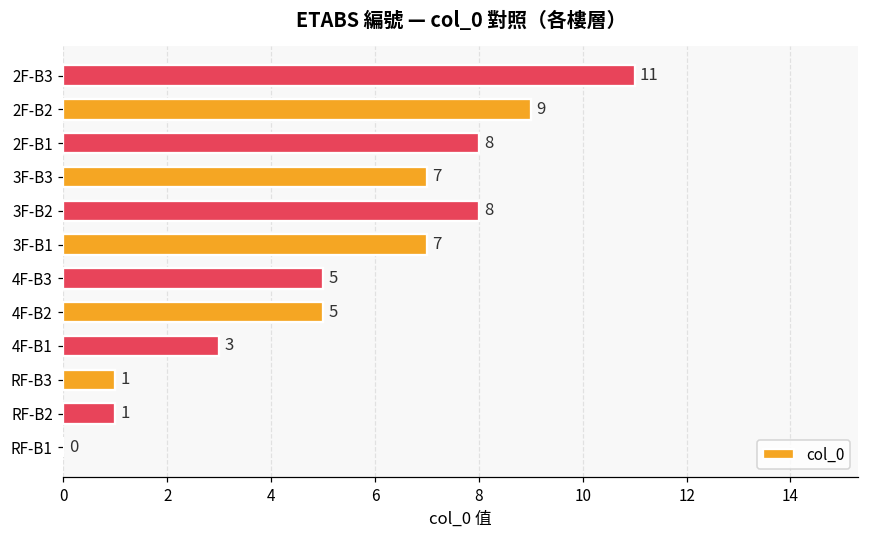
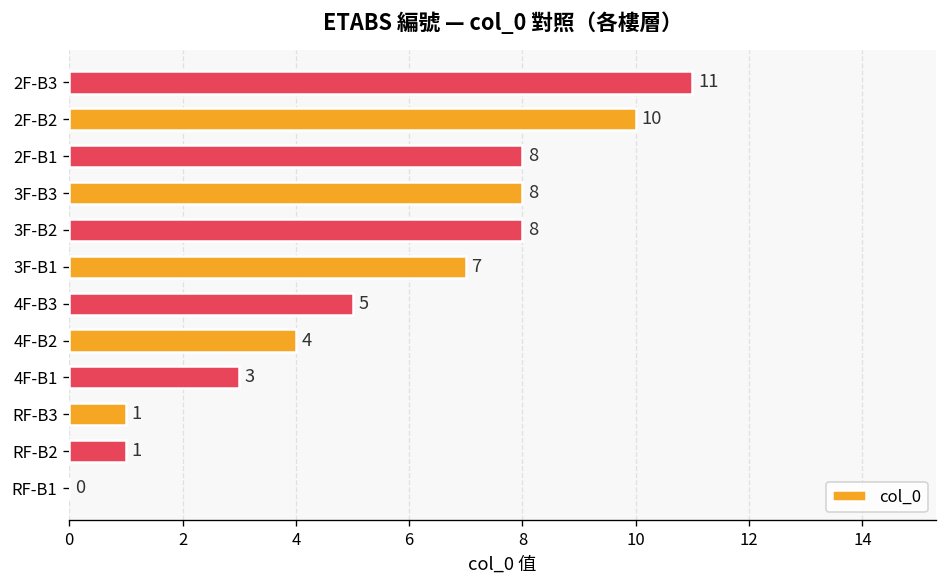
  {
    "2F-B3": 11,
-   "2F-B2": 9,
+   "2F-B2": 10,
    "2F-B1": 8,
-   "3F-B3": 7,
+   "3F-B3": 8,
    "3F-B2": 8,
    "3F-B1": 7,
    "4F-B3": 5,
-   "4F-B2": 5,
+   "4F-B2": 4,
    "4F-B1": 3,
    "RF-B3": 1,
    "RF-B2": 1,
    "RF-B1": 0
  }
